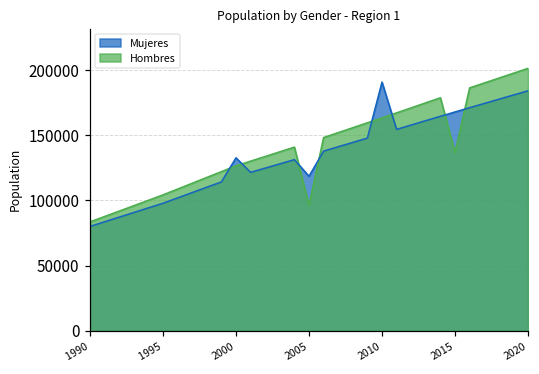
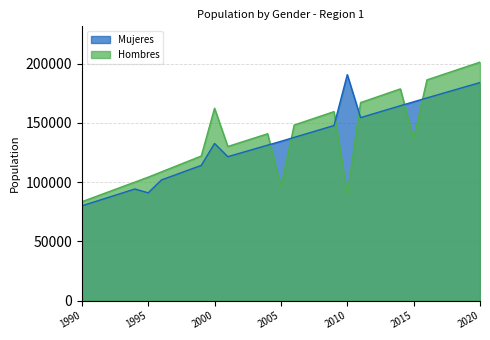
  {
    "Mujeres": {
      "1990": 80000,
-     "1995": 98000,
+     "1995": 91000,
      "2000": 133000,
-     "2005": 119000,
+     "2005": 135000,
      "2010": 191000,
      "2015": 168000,
      "2020": 184000
    },
    "Hombres": {
      "1990": 84000,
      "1995": 104000,
-     "2000": 127000,
+     "2000": 162000,
      "2005": 96000,
-     "2010": 163000,
+     "2010": 90000,
      "2015": 137000,
      "2020": 201000
    }
  }
